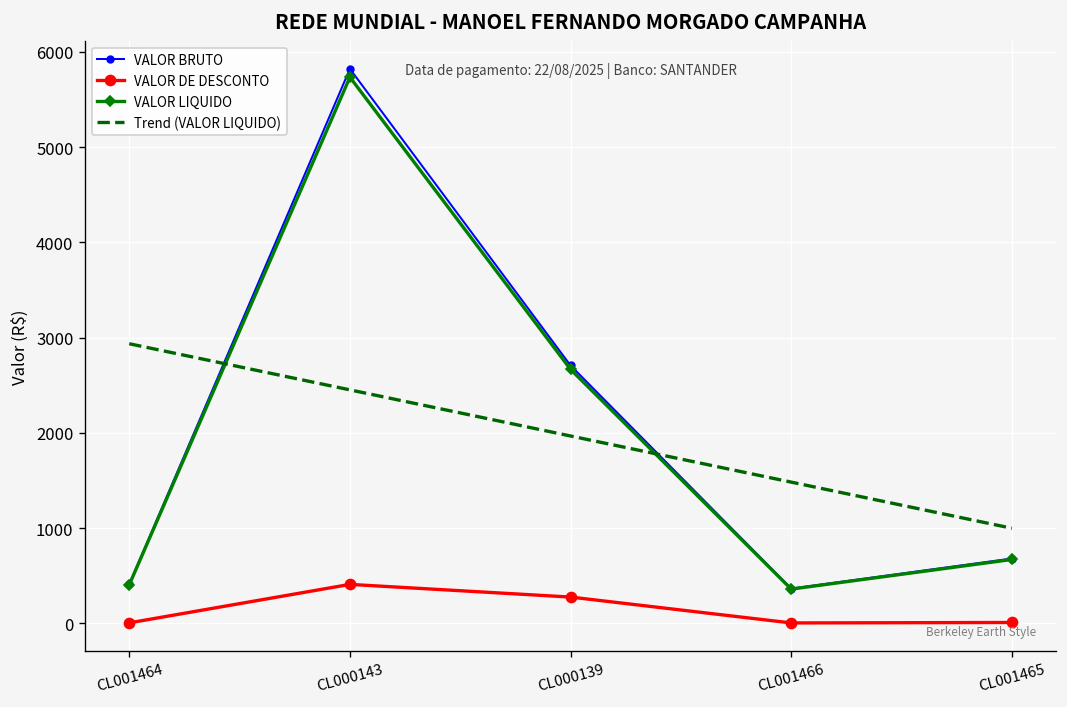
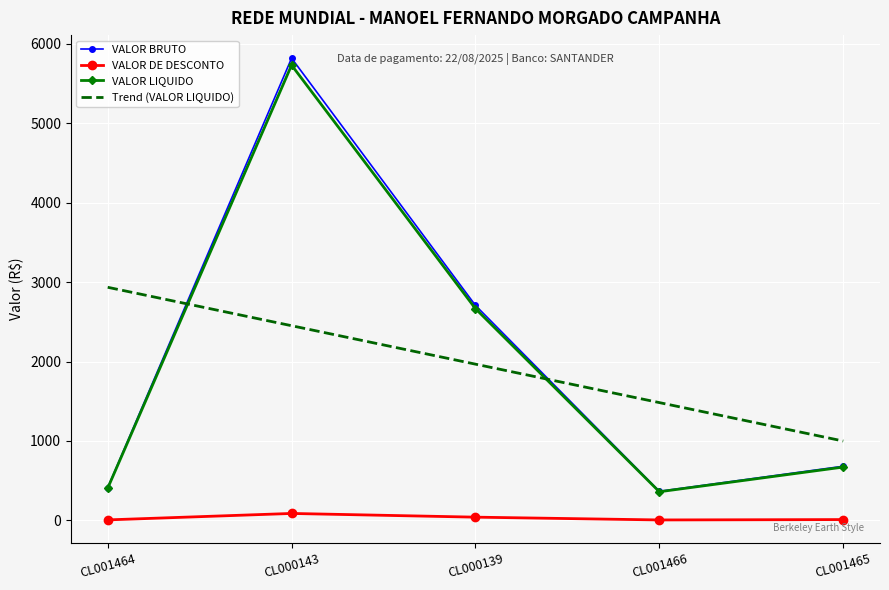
  {
    "VALOR BRUTO": {
      "CL000143": 5800,
      "CL000139": 2700
    },
    "VALOR DE DESCONTO": {
      "CL001464": 0,
-     "CL000143": 400,
-     "CL000139": 300,
+     "CL000143": 100,
+     "CL000139": 0,
      "CL001466": 0,
      "CL001465": 0
    }
  }
